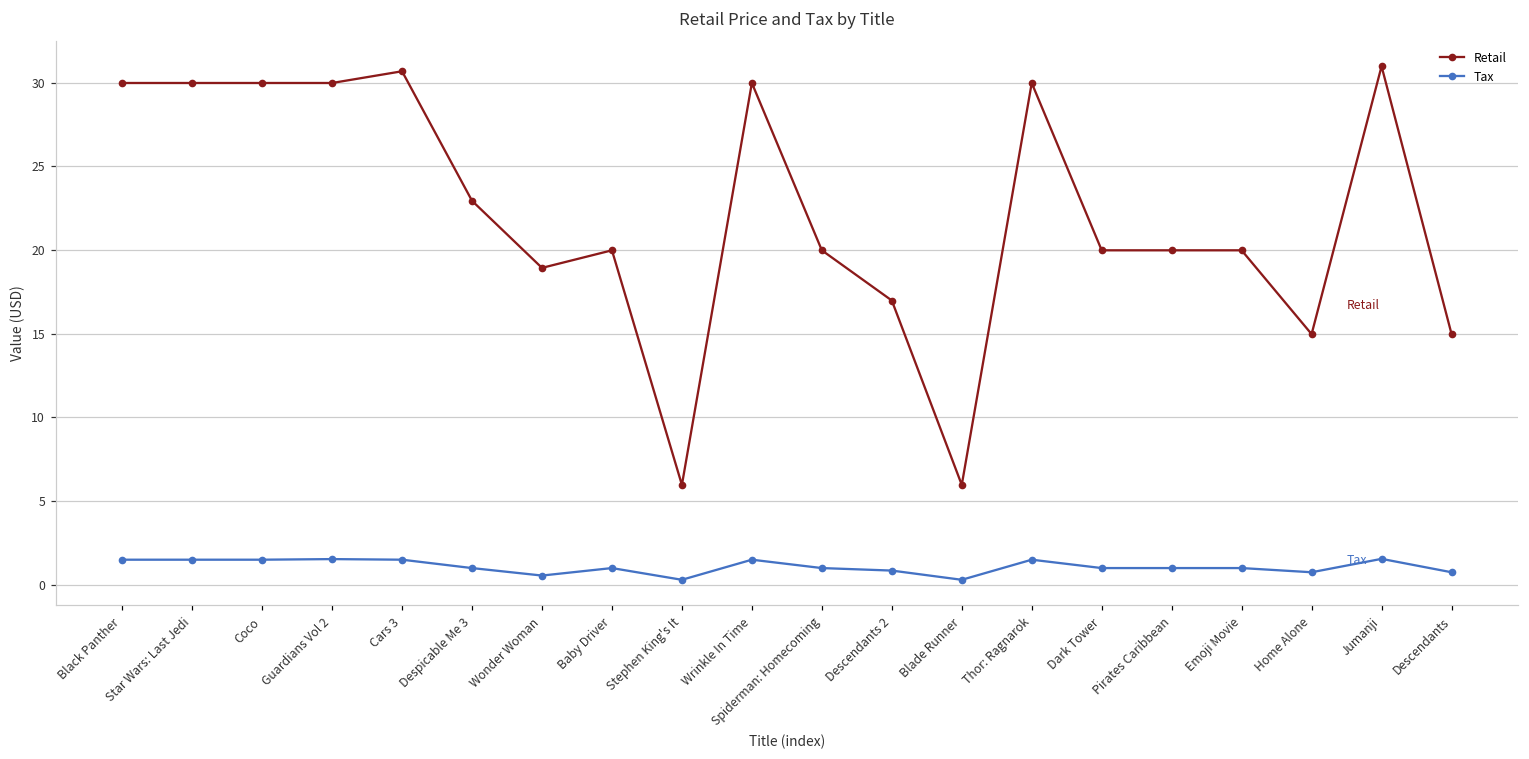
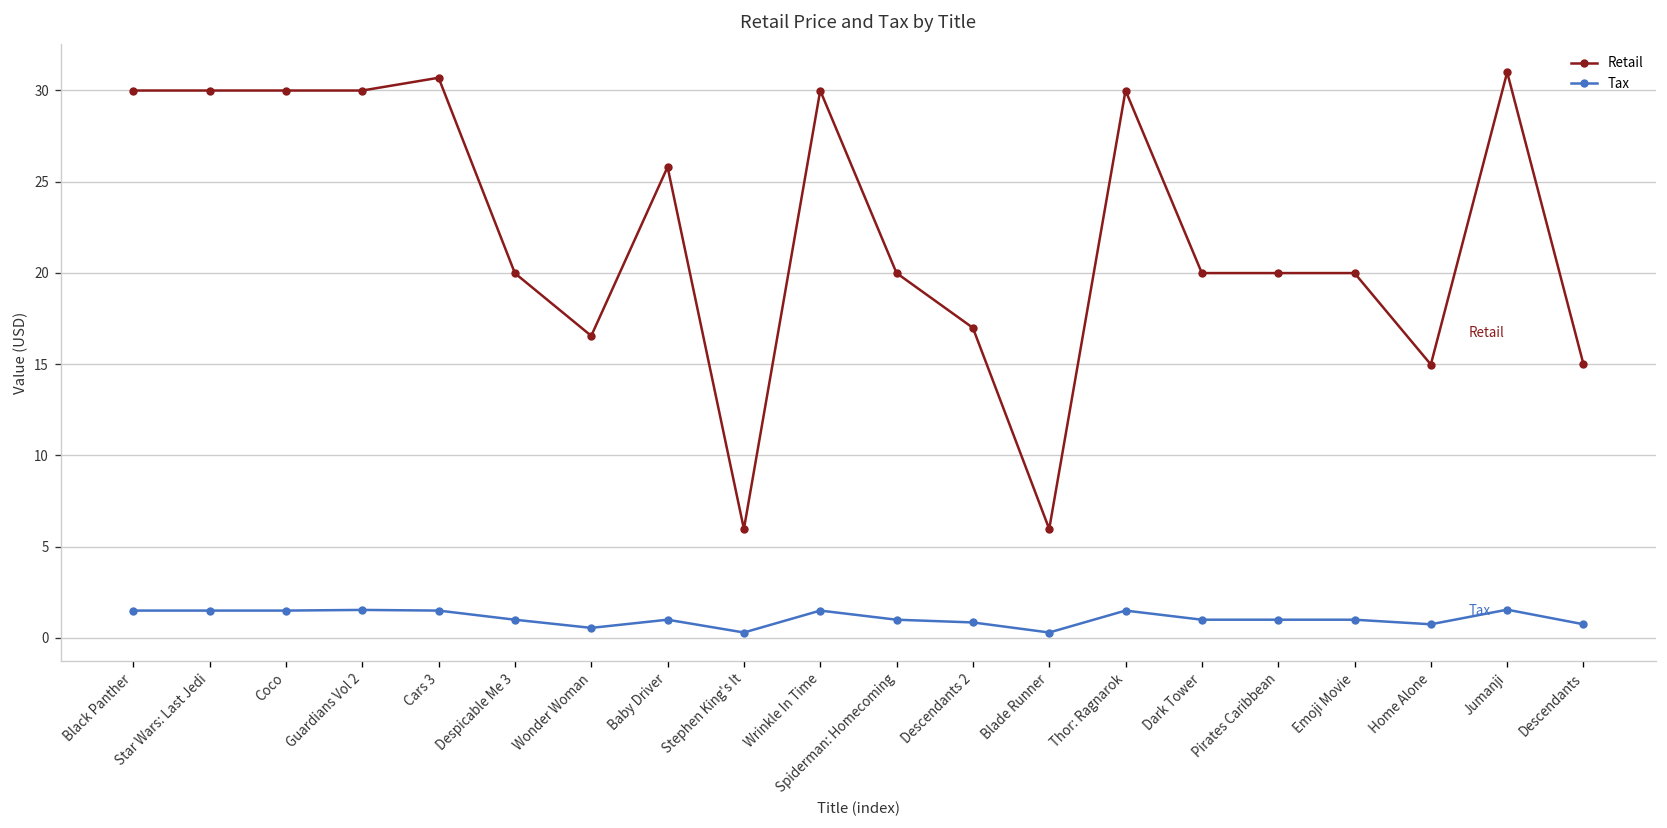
  {
    "Retail": {
      "Black Panther": 30.0,
      "Star Wars: Last Jedi": 30.0,
      "Coco": 30.0,
      "Guardians Vol 2": 30.0,
      "Cars 3": 30.7,
-     "Despicable Me 3": 23.0,
-     "Wonder Woman": 18.9,
-     "Baby Driver": 20.0,
+     "Despicable Me 3": 20.0,
+     "Wonder Woman": 16.6,
+     "Baby Driver": 25.8,
      "Stephen King's It": 6.0,
      "Wrinkle In Time": 30.0,
      "Spiderman: Homecoming": 20.0,
      "Descendants 2": 17.0,
      "Blade Runner": 6.0,
      "Thor: Ragnarok": 30.0,
      "Dark Tower": 20.0,
      "Pirates Caribbean": 20.0,
      "Emoji Movie": 20.0,
      "Home Alone": 15.0,
      "Jumanji": 31.0,
      "Descendants": 15.0
    },
    "Tax": {
      "Black Panther": 1.5,
      "Star Wars: Last Jedi": 1.5,
      "Coco": 1.5,
      "Guardians Vol 2": 1.5,
      "Cars 3": 1.5,
      "Despicable Me 3": 1.0,
      "Wonder Woman": 0.6,
      "Baby Driver": 1.0,
      "Stephen King's It": 0.3,
      "Wrinkle In Time": 1.5,
      "Spiderman: Homecoming": 1.0,
      "Descendants 2": 0.8,
      "Blade Runner": 0.3,
      "Thor: Ragnarok": 1.5,
      "Dark Tower": 1.0,
      "Pirates Caribbean": 1.0,
      "Emoji Movie": 1.0,
      "Home Alone": 0.7,
      "Jumanji": 1.5,
      "Descendants": 0.7
    }
  }
